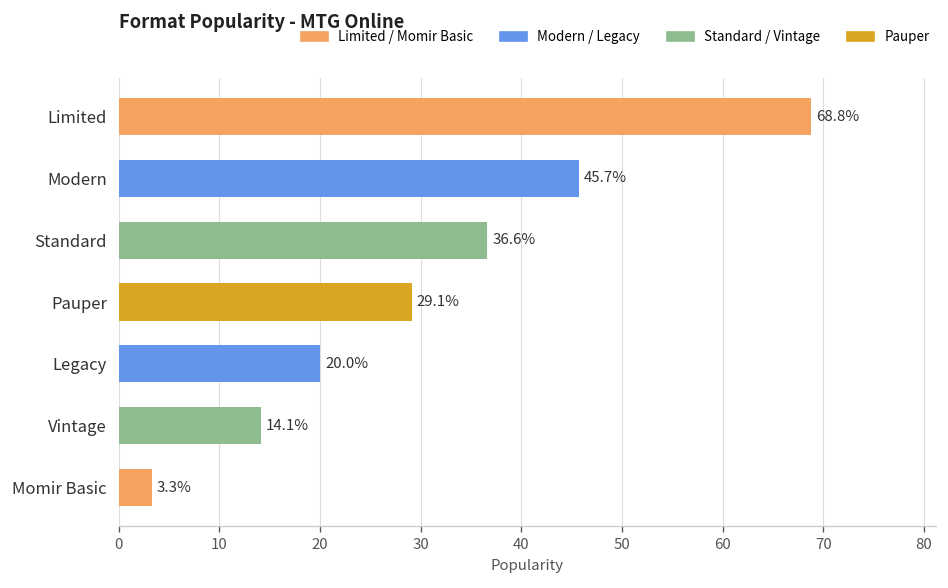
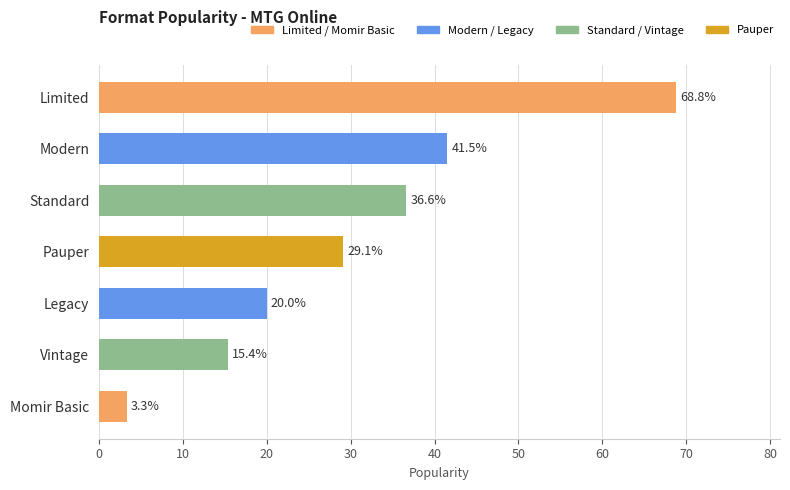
  {
    "Limited": "68.8%",
-   "Modern": "45.7%",
+   "Modern": "41.5%",
    "Standard": "36.6%",
    "Pauper": "29.1%",
    "Legacy": "20.0%",
-   "Vintage": "14.1%",
+   "Vintage": "15.4%",
    "Momir Basic": "3.3%"
  }
